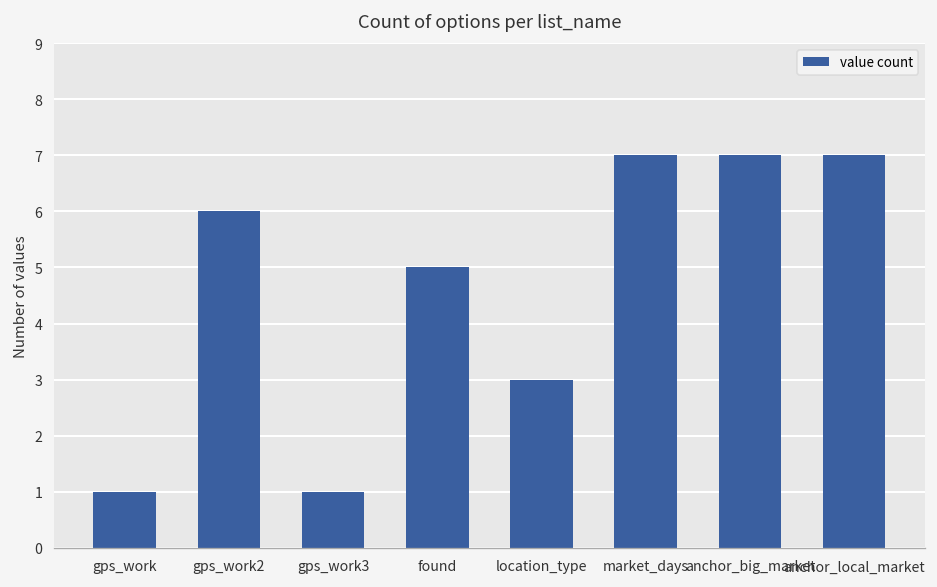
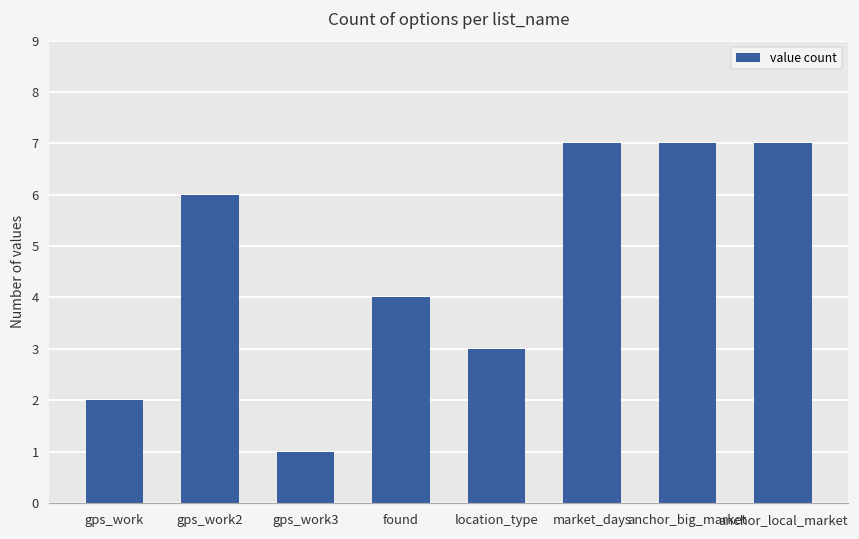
  {
-   "gps_work": 1,
+   "gps_work": 2,
    "gps_work2": 6,
    "gps_work3": 1,
-   "found": 5,
+   "found": 4,
    "location_type": 3,
    "market_days": 7
  }
